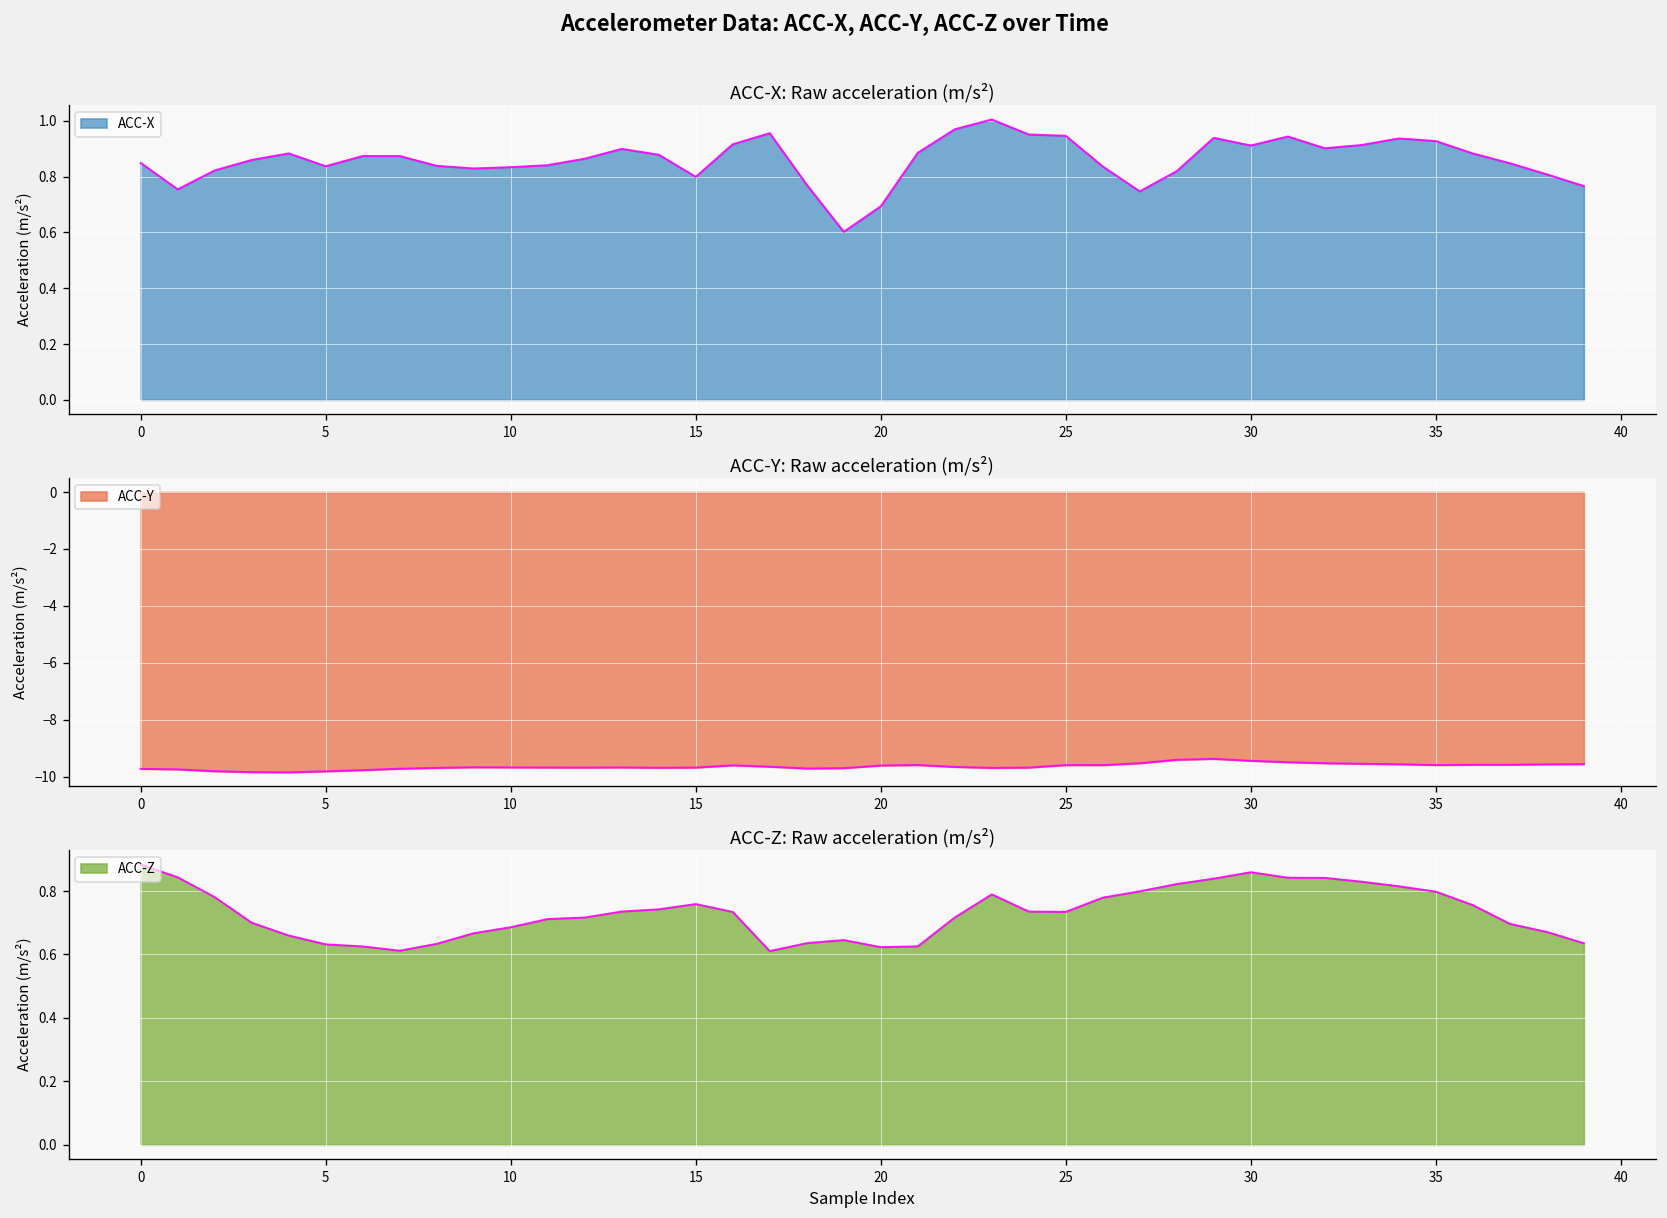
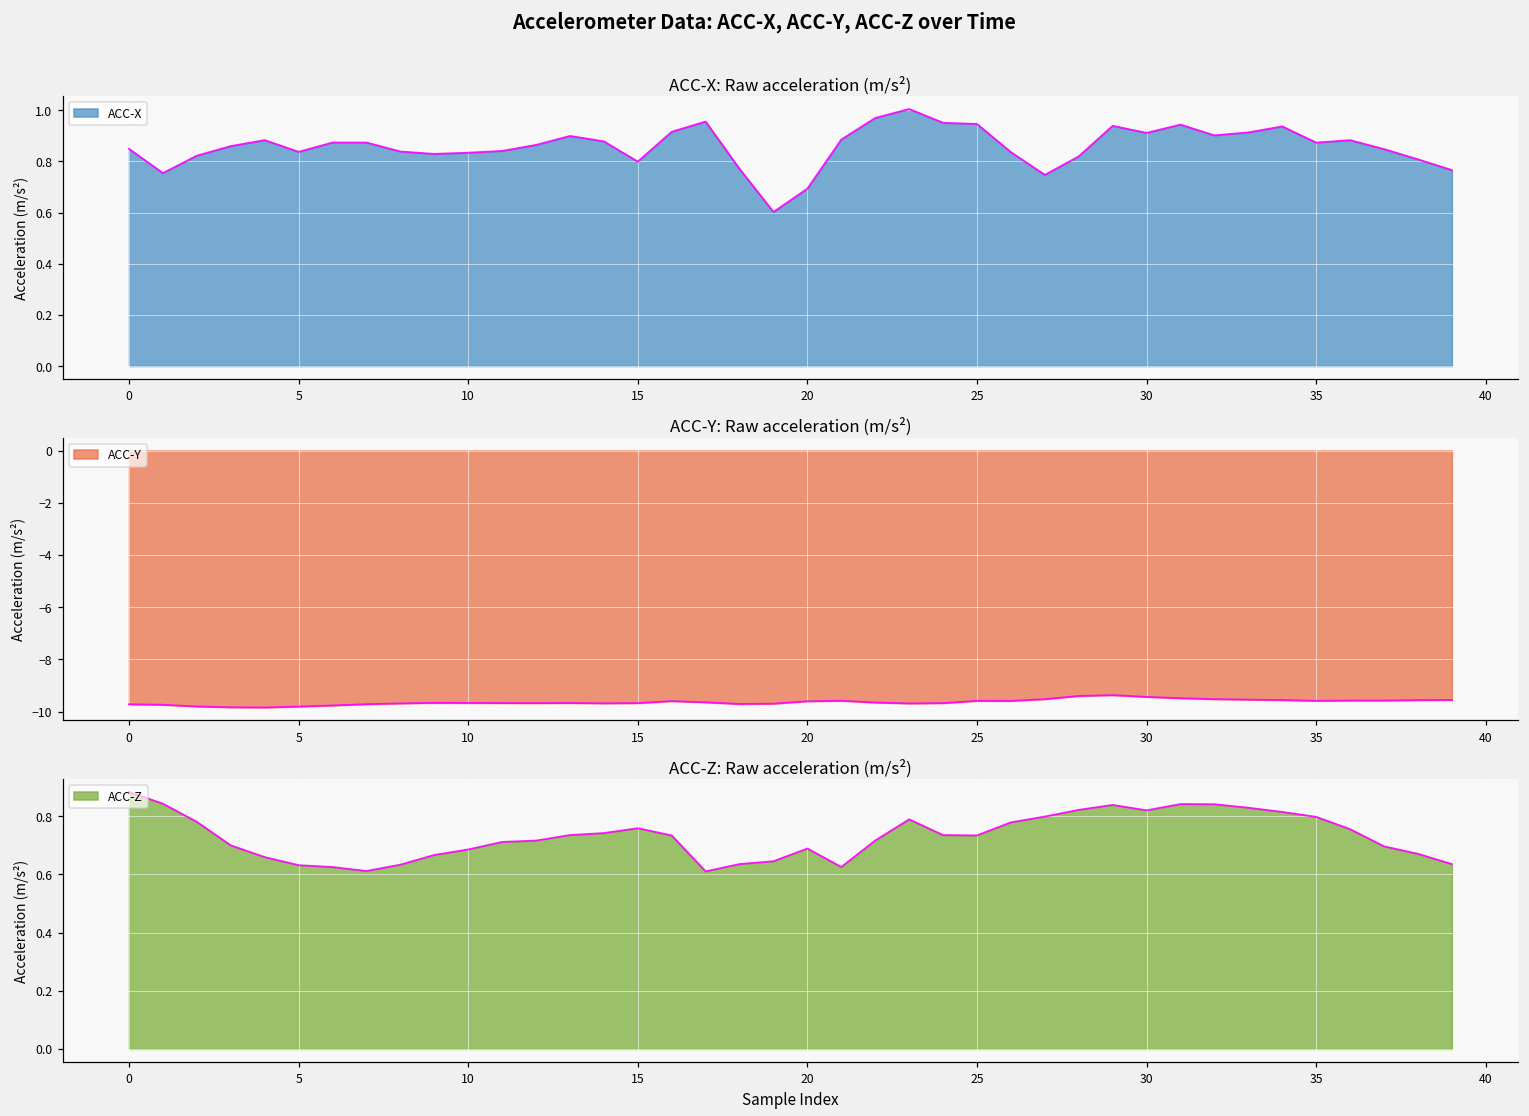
  {
    "ACC-X: Raw acceleration (m/s²)": {
      "0": 0.85,
      "5": 0.84,
      "10": 0.83,
      "15": 0.80,
      "20": 0.69,
      "25": 0.95,
      "30": 0.91,
-     "35": 0.93
+     "35": 0.87
    },
    "ACC-Z: Raw acceleration (m/s²)": {
      "5": 0.63,
      "10": 0.69,
      "15": 0.76,
-     "20": 0.62,
+     "20": 0.69,
      "25": 0.73,
-     "30": 0.86,
+     "30": 0.82,
      "35": 0.80
    }
  }
